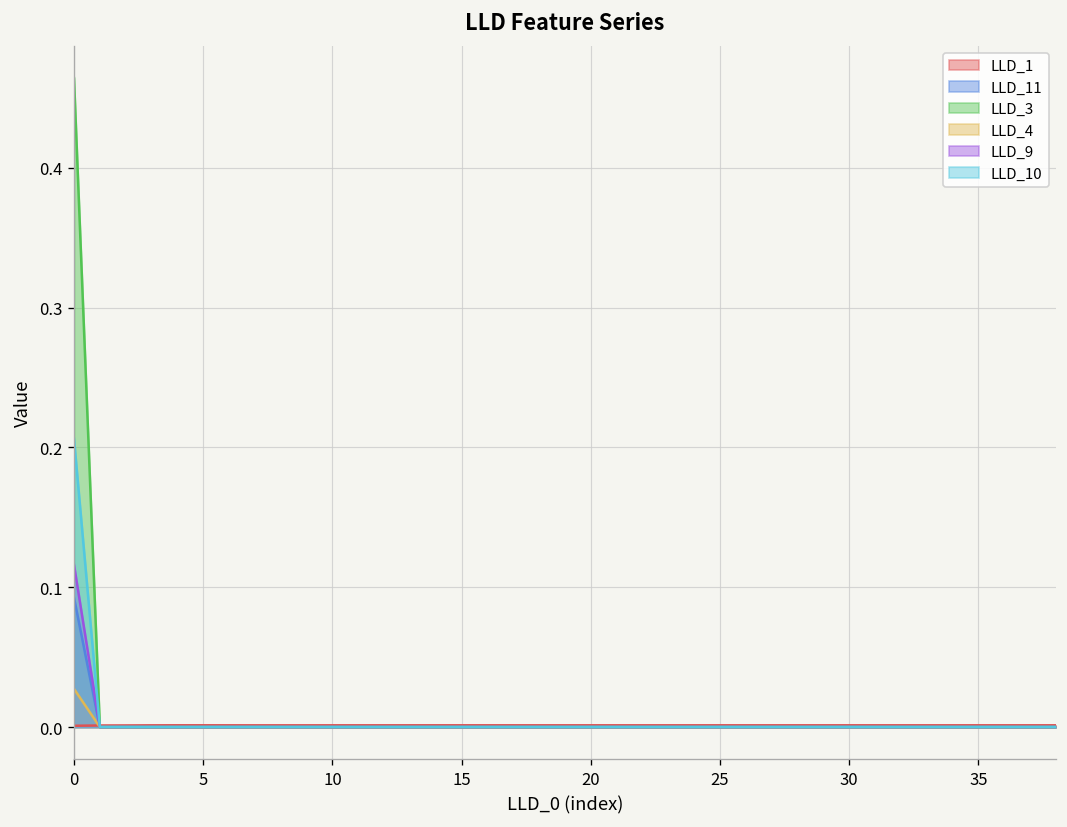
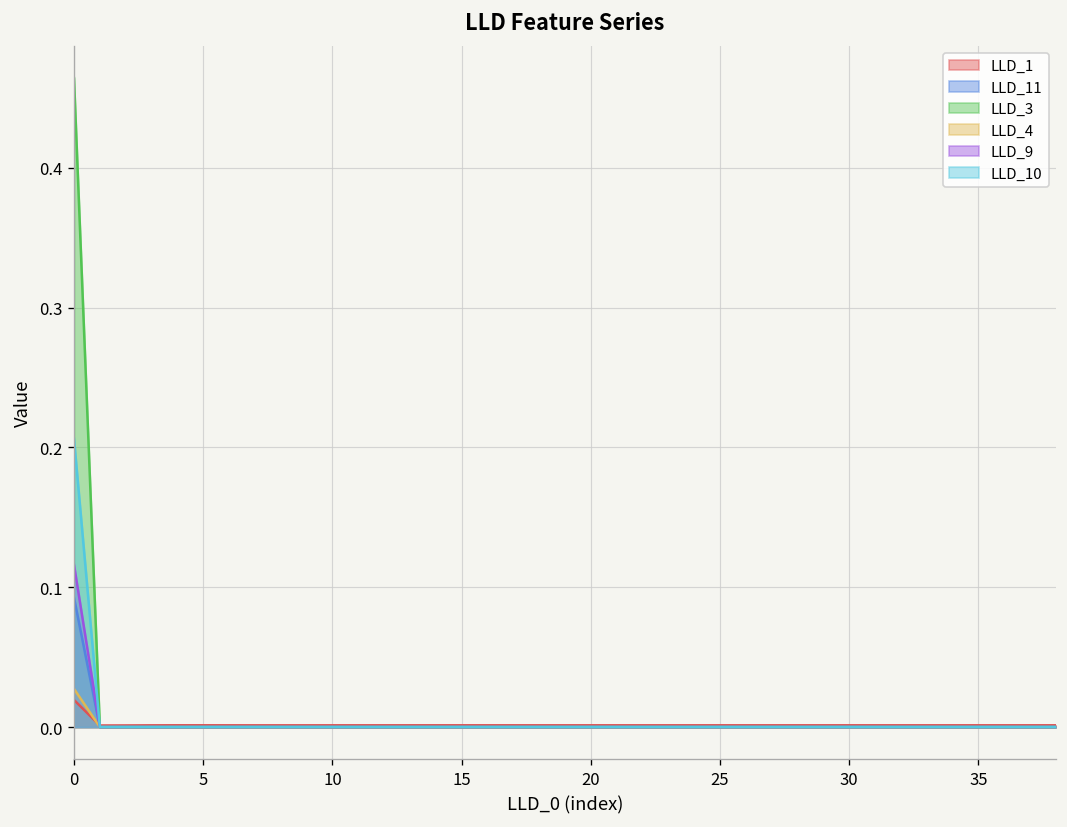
  {
    "LLD_1": {
-     "0": 0.001
+     "0": 0.019
    },
    "LLD_3": {
      "0": 0.464
    },
    "LLD_4": {
      "0": 0.027
    }
  }
